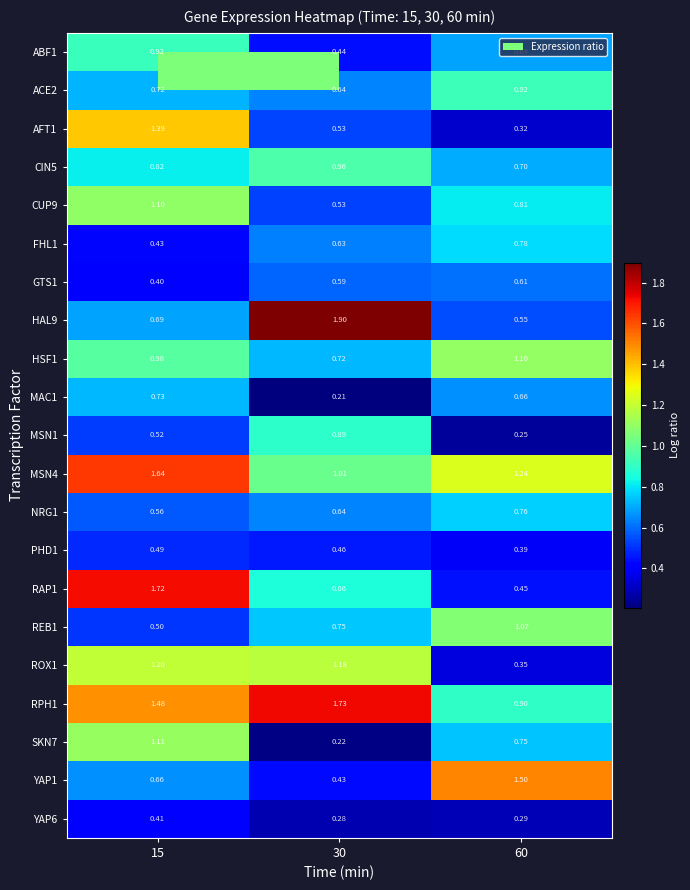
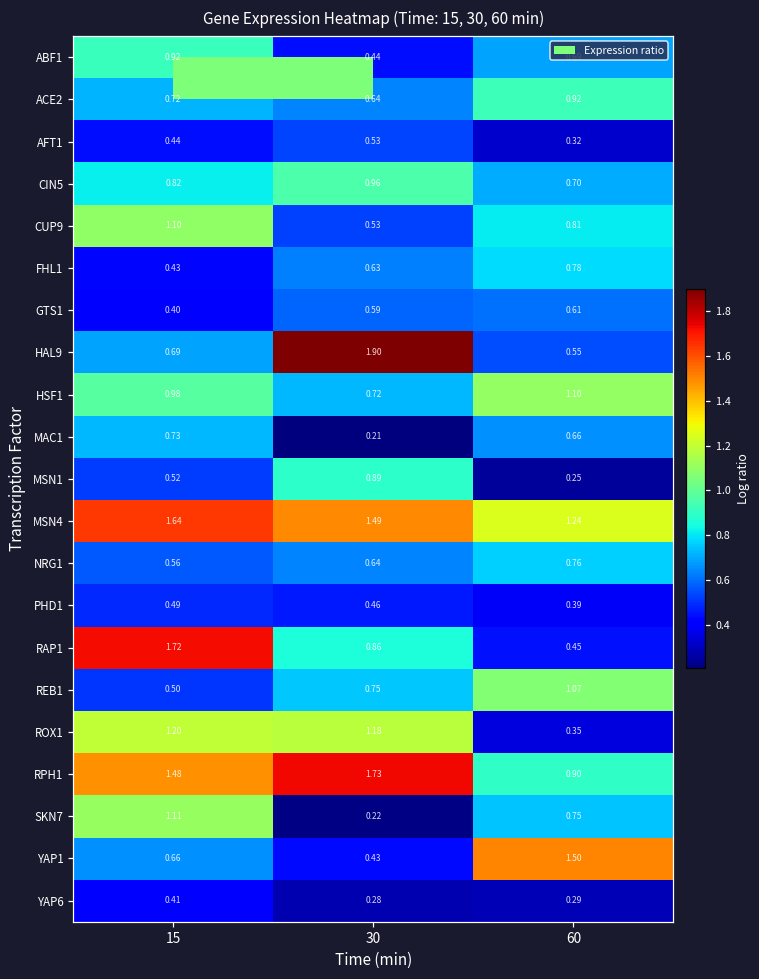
  {
    "ACE2": {
      "60": 0.92
    },
    "AFT1": {
-     "15": 1.39,
+     "15": 0.44,
      "30": 0.53,
      "60": 0.32
    },
    "CIN5": {
      "15": 0.82,
      "30": 0.96,
      "60": 0.70
    },
    "CUP9": {
      "15": 1.10,
      "30": 0.53,
      "60": 0.81
    },
    "FHL1": {
      "15": 0.43,
      "30": 0.63,
      "60": 0.78
    },
    "GTS1": {
      "15": 0.40,
      "30": 0.59,
      "60": 0.61
    },
    "HAL9": {
      "15": 0.69,
      "30": 1.90,
      "60": 0.55
    },
    "HSF1": {
      "15": 0.98,
      "30": 0.72,
      "60": 1.10
    },
    "MAC1": {
      "15": 0.73,
      "30": 0.21,
      "60": 0.66
    },
    "MSN1": {
      "15": 0.52,
      "30": 0.89,
      "60": 0.25
    },
    "MSN4": {
      "15": 1.64,
-     "30": 1.01,
+     "30": 1.49,
      "60": 1.24
    },
    "NRG1": {
      "15": 0.56,
      "30": 0.64,
      "60": 0.76
    },
    "PHD1": {
      "15": 0.49,
      "30": 0.46,
      "60": 0.39
    },
    "RAP1": {
      "15": 1.72,
      "30": 0.86,
      "60": 0.45
    },
    "REB1": {
      "15": 0.50,
      "30": 0.75,
      "60": 1.07
    },
    "ROX1": {
      "15": 1.20,
      "30": 1.18,
      "60": 0.35
    },
    "RPH1": {
      "15": 1.48,
      "30": 1.73,
      "60": 0.90
    },
    "SKN7": {
      "15": 1.11,
      "30": 0.22,
      "60": 0.75
    },
    "YAP1": {
      "15": 0.66,
      "30": 0.43,
      "60": 1.50
    },
    "YAP6": {
      "15": 0.41,
      "30": 0.28,
      "60": 0.29
    }
  }
